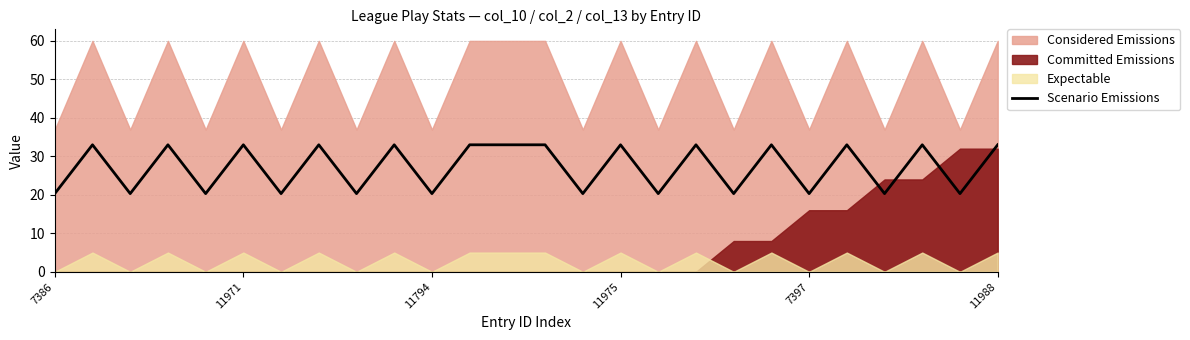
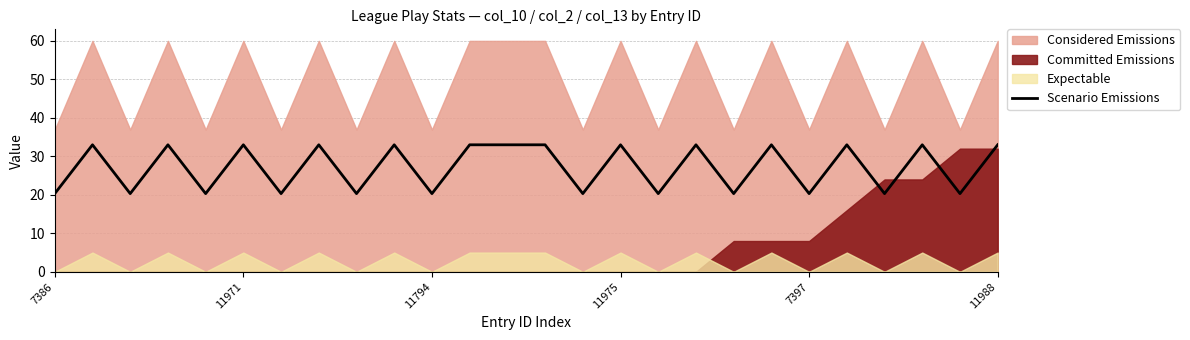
  {
    "Scenario Emissions": {
      "7386": 20,
      "11971": 33,
      "11794": 20,
      "11975": 33,
      "7397": 20,
      "11988": 33
    },
    "Considered Emissions": {
      "7386": 37,
      "11971": 60,
      "11794": 37,
      "11975": 60,
      "7397": 37,
      "11988": 60
    },
    "Committed Emissions": {
      "11971": 0,
      "11975": 0,
-     "7397": 16,
+     "7397": 8,
      "11988": 32
    },
    "Expectable": {
      "11971": 5,
      "11975": 5,
      "7397": 0,
      "11988": 5
    }
  }
